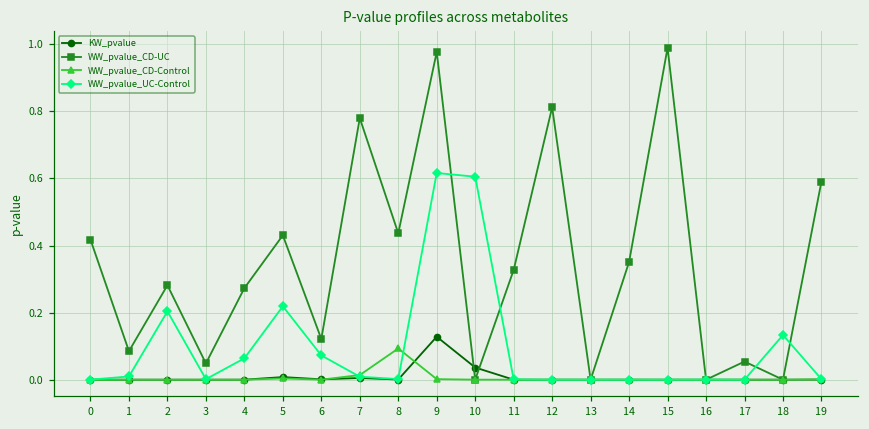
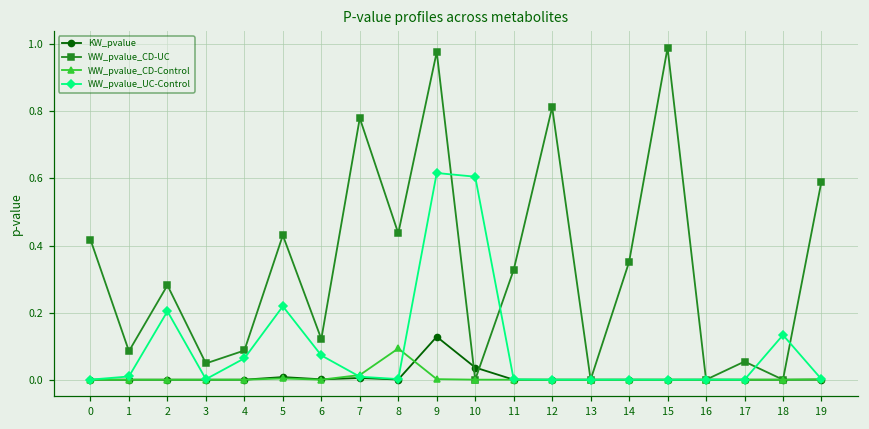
  {
    "KW_pvalue": {
      "9": 0.13,
      "10": 0.04
    },
    "WW_pvalue_CD-UC": {
      "0": 0.42,
      "1": 0.09,
      "2": 0.28,
      "3": 0.05,
-     "4": 0.27,
+     "4": 0.09,
      "5": 0.43,
      "6": 0.12,
      "7": 0.78,
      "8": 0.44,
      "9": 0.98,
      "11": 0.33,
      "12": 0.81,
      "14": 0.35,
      "15": 0.99,
      "17": 0.05,
      "19": 0.59
    },
    "WW_pvalue_CD-Control": {
      "8": 0.09,
      "9": 0.00
    },
    "WW_pvalue_UC-Control": {
      "1": 0.01,
      "2": 0.20,
      "4": 0.06,
      "5": 0.22,
      "6": 0.07,
      "9": 0.62,
      "10": 0.61,
      "18": 0.13
    }
  }
